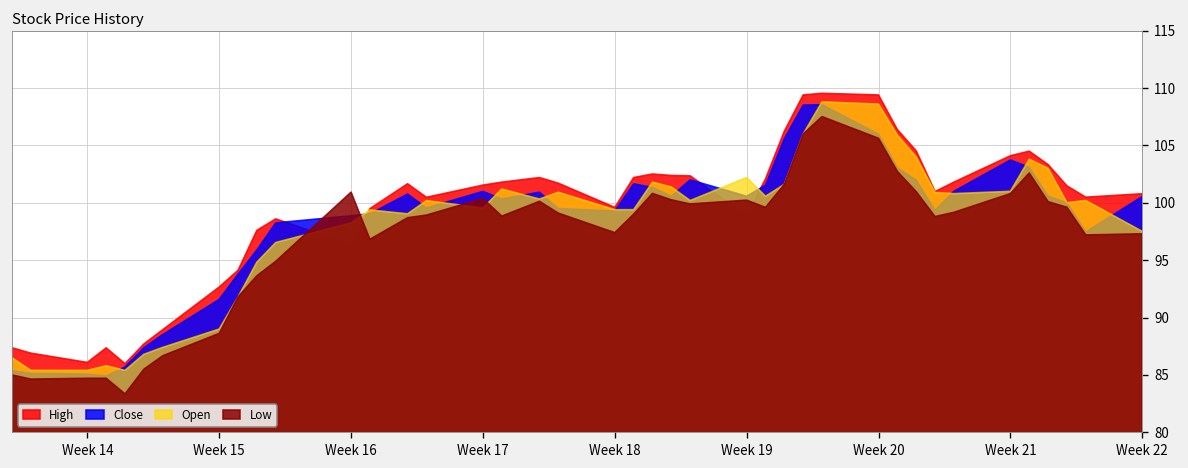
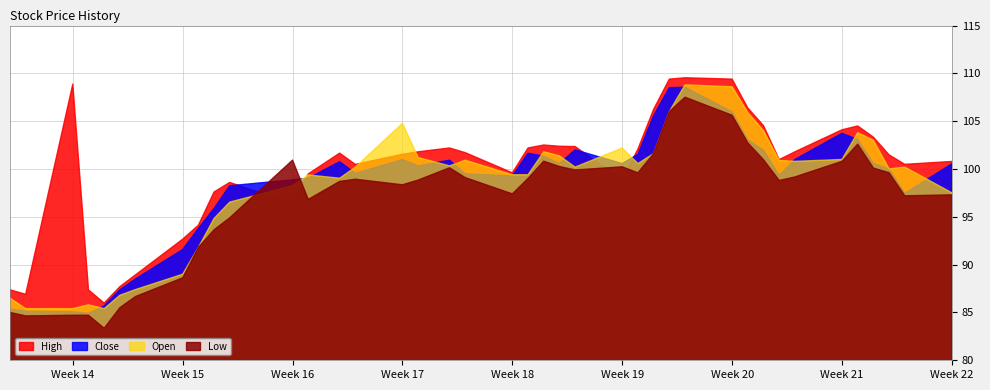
  {
    "High": {
-     "Week 14": 86,
+     "Week 14": 109,
      "Week 15": 93,
      "Week 16": 96,
      "Week 17": 102,
      "Week 19": 99,
      "Week 20": 109,
      "Week 21": 104
    },
    "Close": {
      "Week 14": 85,
      "Week 15": 92,
      "Week 16": 99,
      "Week 17": 101,
      "Week 19": 101,
      "Week 20": 106,
      "Week 21": 104
    },
    "Open": {
      "Week 14": 85,
      "Week 15": 89,
      "Week 16": 98,
-     "Week 17": 100,
+     "Week 17": 105,
      "Week 19": 102,
      "Week 20": 109
    },
    "Low": {
      "Week 14": 85,
      "Week 15": 89,
      "Week 16": 101,
-     "Week 17": 100,
+     "Week 17": 98,
      "Week 18": 97,
      "Week 19": 100,
      "Week 20": 106
    }
  }
